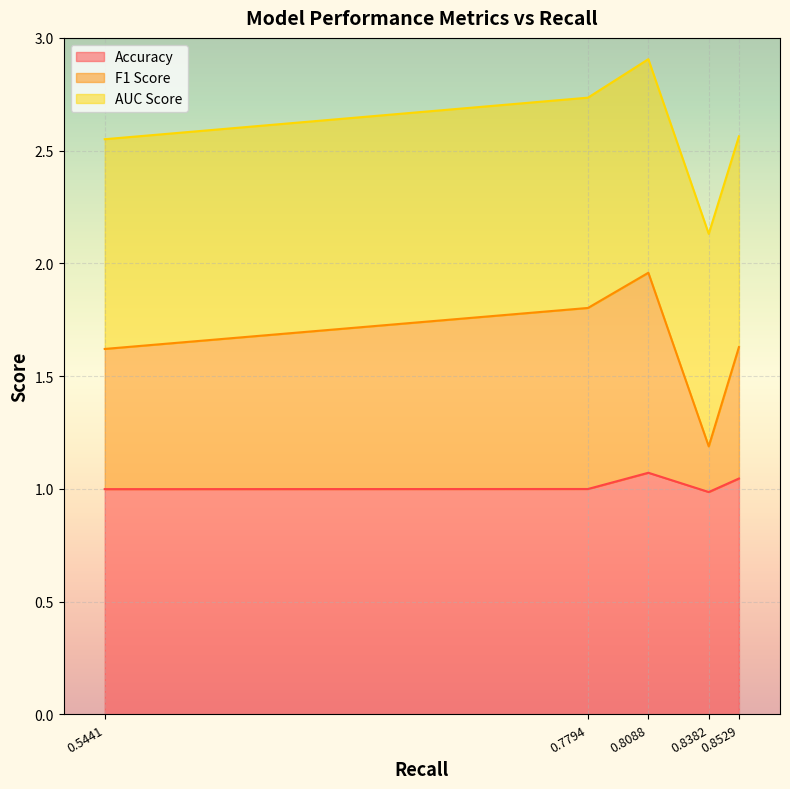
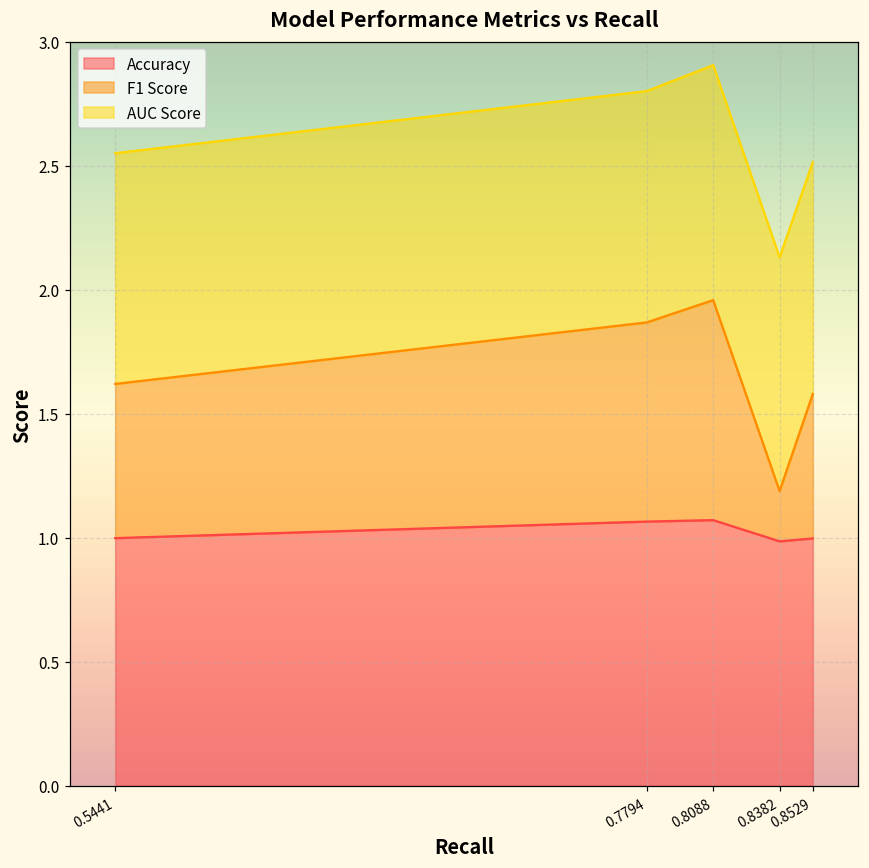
  {
    "Accuracy": {
      "0.5441": 1.00,
-     "0.7794": 1.00,
+     "0.7794": 1.07,
      "0.8088": 1.07,
      "0.8382": 0.99,
-     "0.8529": 1.05
+     "0.8529": 1.00
    }
  }
